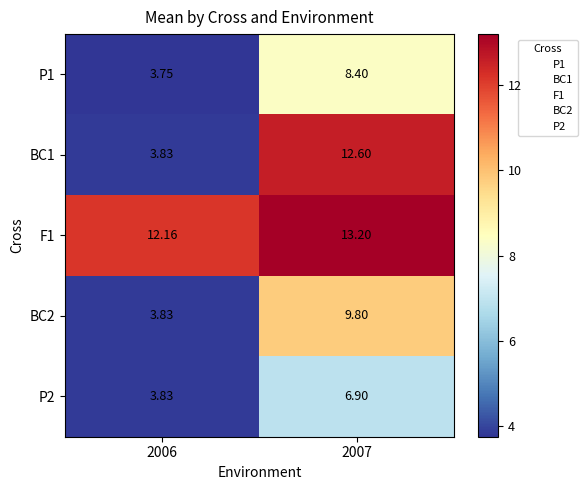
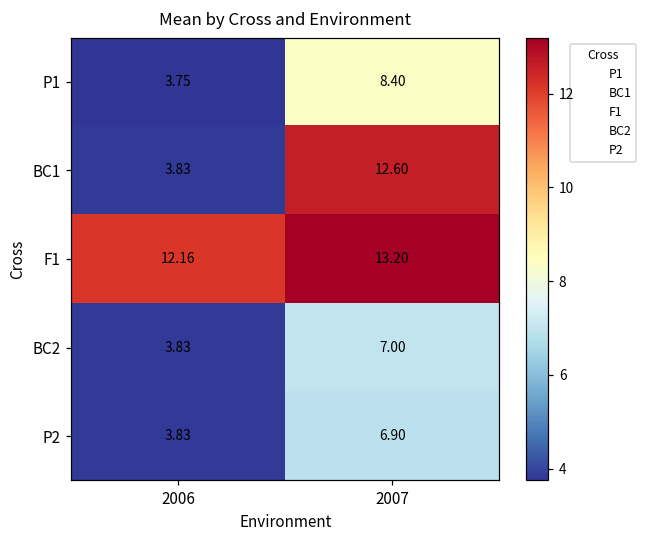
  {
    "P1": {
      "2006": 3.75,
      "2007": 8.40
    },
    "BC1": {
      "2006": 3.83,
      "2007": 12.60
    },
    "F1": {
      "2006": 12.16,
      "2007": 13.20
    },
    "BC2": {
      "2006": 3.83,
-     "2007": 9.80
+     "2007": 7.00
    },
    "P2": {
      "2006": 3.83,
      "2007": 6.90
    }
  }
